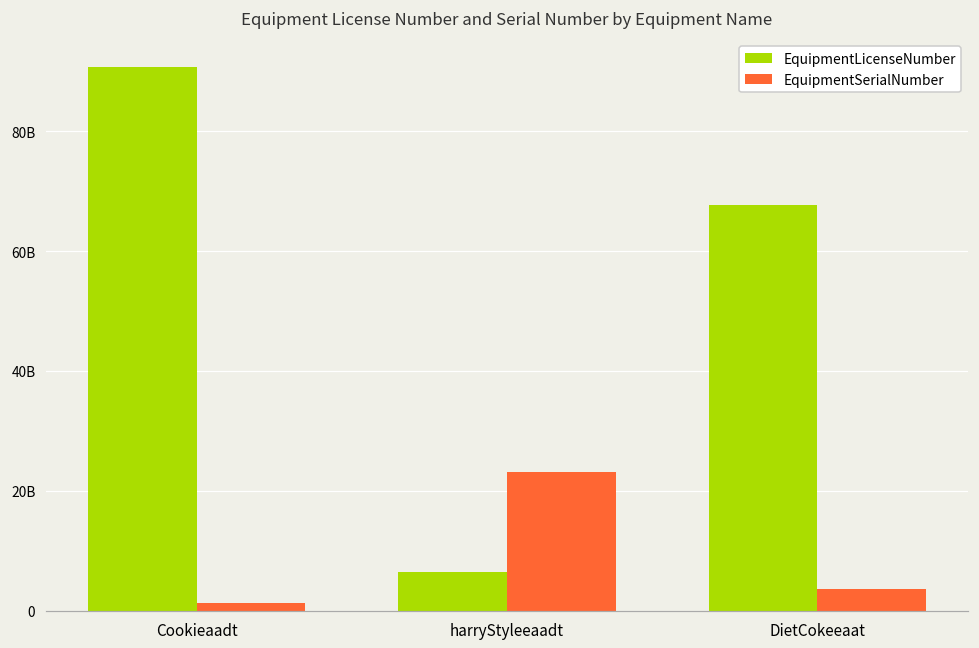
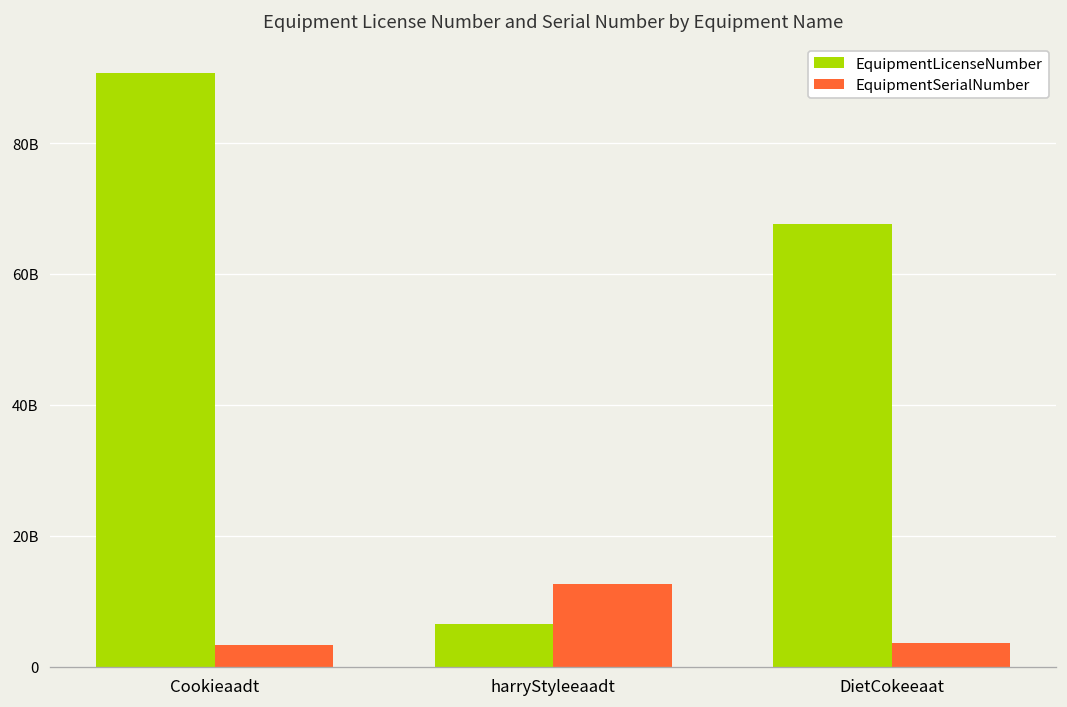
  {
    "EquipmentLicenseNumber": {
      "Cookieaadt": 91000000000,
      "harryStyleeaadt": 6000000000,
      "DietCokeeaat": 68000000000
    },
    "EquipmentSerialNumber": {
-     "Cookieaadt": 1000000000,
-     "harryStyleeaadt": 23000000000,
+     "Cookieaadt": 3000000000,
+     "harryStyleeaadt": 13000000000,
      "DietCokeeaat": 4000000000
    }
  }
